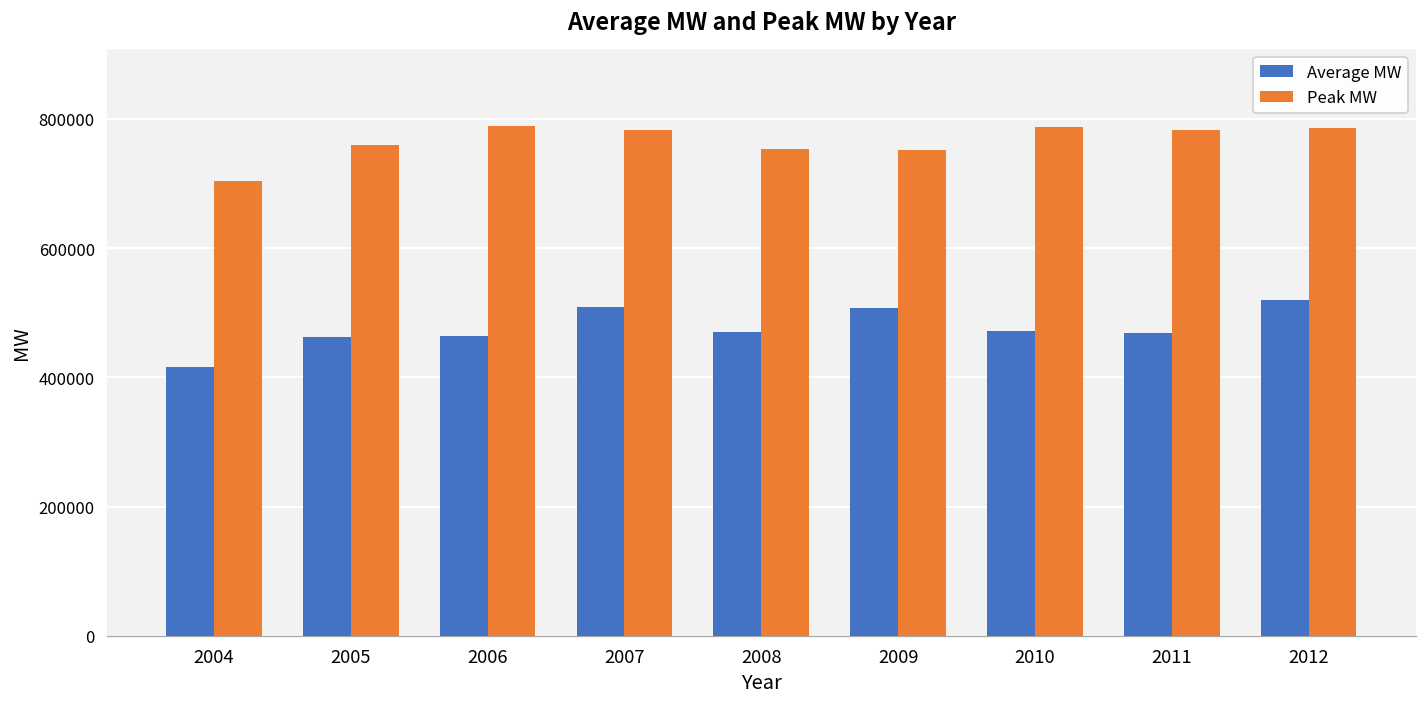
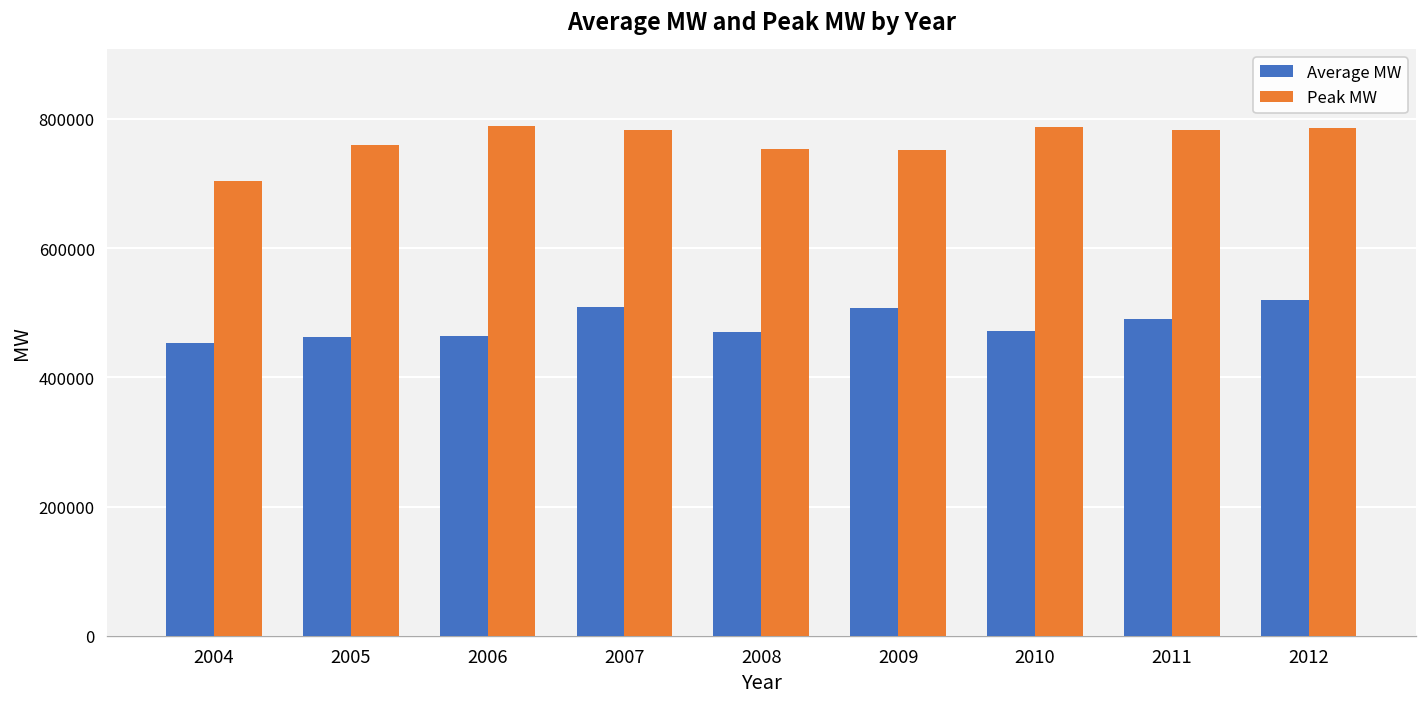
  {
    "Average MW": {
-     "2004": 420000,
+     "2004": 450000,
      "2005": 460000,
      "2006": 460000,
      "2007": 510000,
      "2008": 470000,
      "2009": 510000,
      "2010": 470000,
-     "2011": 470000,
+     "2011": 490000,
      "2012": 520000
    },
    "Peak MW": {
      "2004": 700000,
      "2005": 760000,
      "2006": 790000,
      "2007": 780000,
      "2008": 750000,
      "2009": 750000,
      "2010": 790000,
      "2011": 780000,
      "2012": 790000
    }
  }
